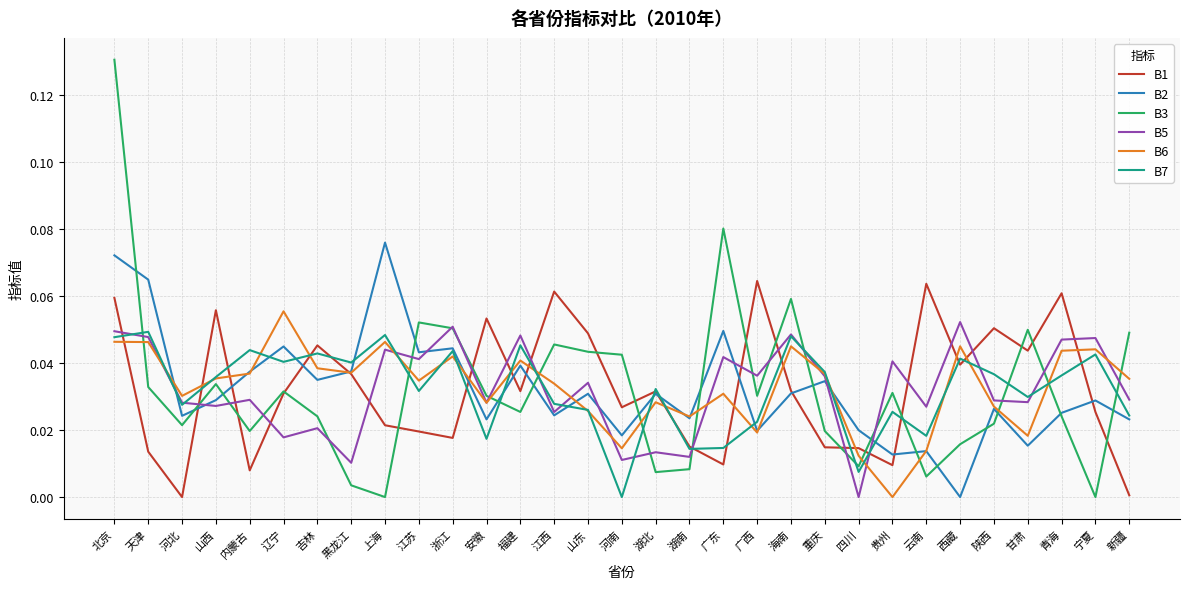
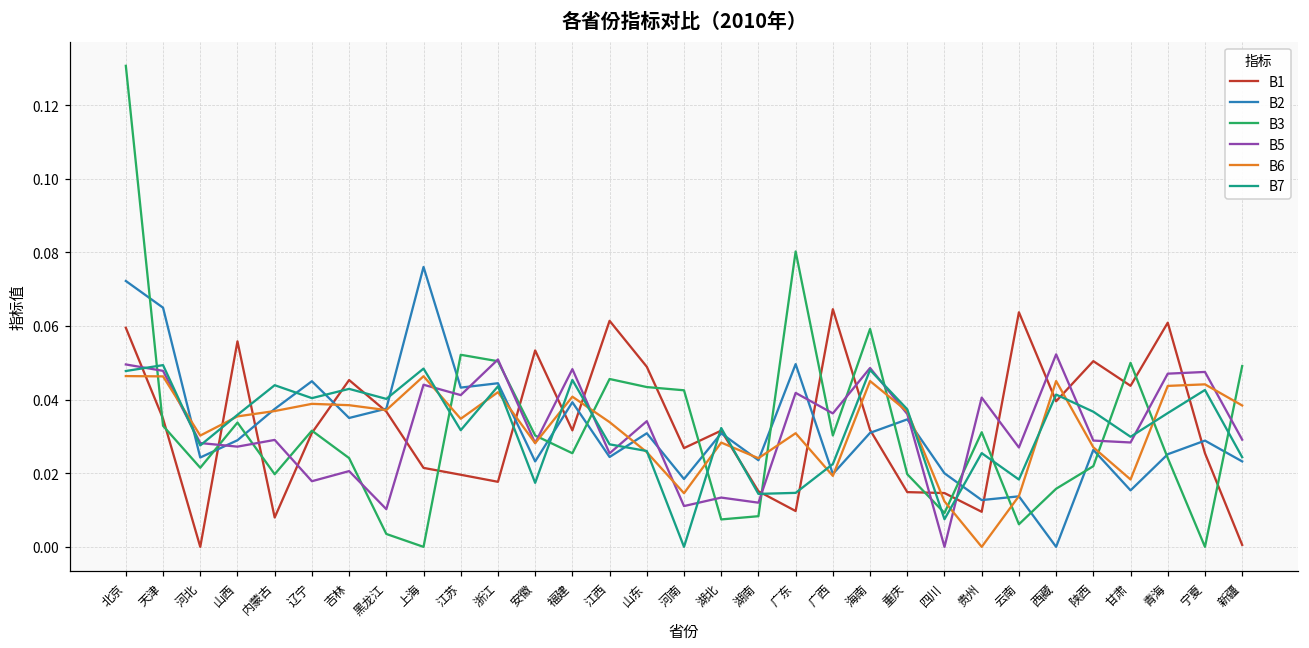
  {
    "B1": {
      "北京": 0.059,
-     "天津": 0.014,
+     "天津": 0.035,
      "河北": 0.000,
      "山西": 0.056,
      "内蒙古": 0.008,
      "吉林": 0.045,
      "上海": 0.021,
      "江苏": 0.020,
      "浙江": 0.018,
      "安徽": 0.053,
      "福建": 0.032,
      "江西": 0.061,
      "山东": 0.049,
      "河南": 0.027,
      "广东": 0.010,
      "广西": 0.065,
      "海南": 0.032,
      "重庆": 0.015,
      "四川": 0.015,
      "贵州": 0.010,
      "云南": 0.064,
      "西藏": 0.040,
      "陕西": 0.050,
      "甘肃": 0.044,
      "青海": 0.061,
      "宁夏": 0.025,
      "新疆": 0.001
    },
    "B2": {
      "北京": 0.072,
      "天津": 0.065,
      "河北": 0.024,
      "山西": 0.029,
      "辽宁": 0.045,
      "吉林": 0.035,
      "上海": 0.076,
      "江苏": 0.043,
      "浙江": 0.044,
      "安徽": 0.023,
      "福建": 0.039,
      "江西": 0.024,
      "山东": 0.031,
      "河南": 0.018,
      "广东": 0.050,
      "海南": 0.031,
      "重庆": 0.035,
      "四川": 0.020,
      "贵州": 0.013,
      "西藏": 0.000,
      "甘肃": 0.015,
      "青海": 0.025,
      "宁夏": 0.029,
      "新疆": 0.023
    },
    "B5": {
      "北京": 0.050,
      "天津": 0.048,
      "山西": 0.027,
      "内蒙古": 0.029,
      "辽宁": 0.018,
      "吉林": 0.021,
      "黑龙江": 0.010,
      "上海": 0.044,
      "江苏": 0.041,
      "福建": 0.048,
      "江西": 0.025,
      "山东": 0.034,
      "河南": 0.011,
      "湖北": 0.013,
      "湖南": 0.012,
      "广东": 0.042,
      "广西": 0.036,
      "四川": 0.000,
      "贵州": 0.041,
      "云南": 0.027,
      "西藏": 0.052,
      "陕西": 0.029,
      "甘肃": 0.028,
      "青海": 0.047,
      "宁夏": 0.048,
      "新疆": 0.029
    },
    "B6": {
      "北京": 0.046,
      "天津": 0.046,
      "河北": 0.030,
-     "辽宁": 0.055,
+     "辽宁": 0.039,
      "吉林": 0.038,
      "上海": 0.046,
      "江苏": 0.035,
      "浙江": 0.042,
      "福建": 0.041,
      "江西": 0.034,
      "河南": 0.015,
      "湖北": 0.028,
      "广东": 0.031,
      "海南": 0.045,
      "四川": 0.012,
      "贵州": 0.000,
      "西藏": 0.045,
      "甘肃": 0.018,
      "青海": 0.044,
      "宁夏": 0.044,
-     "新疆": 0.035
+     "新疆": 0.038
    }
  }
